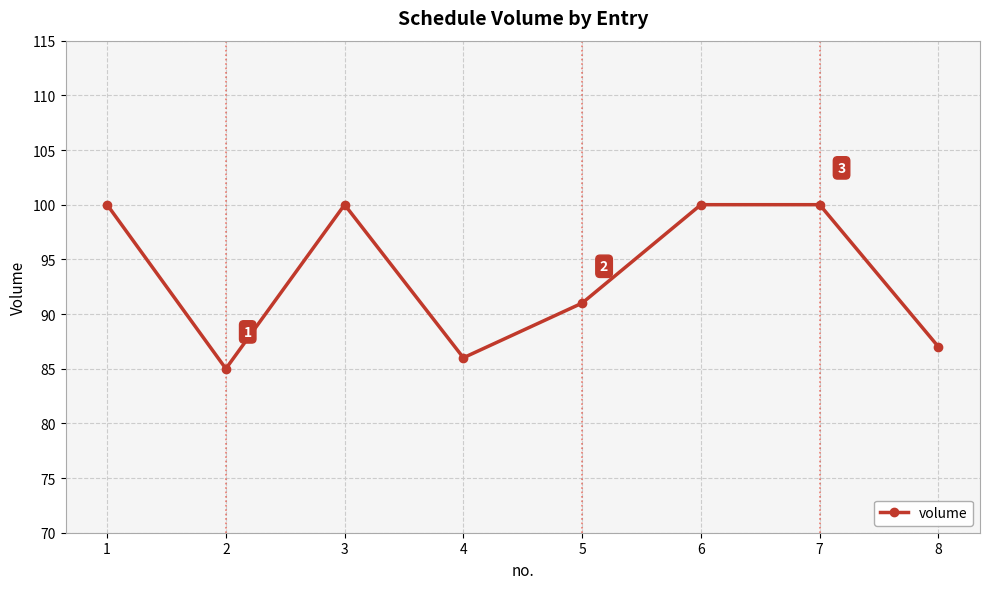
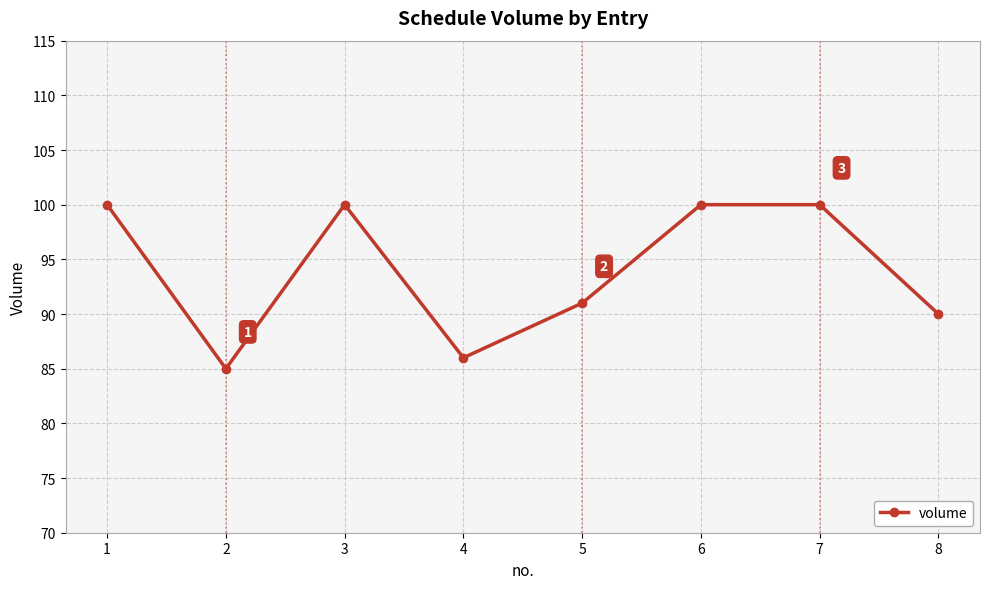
  {
    "1": 100,
    "2": 85,
    "3": 100,
    "4": 86,
    "5": 91,
    "6": 100,
    "7": 100,
-   "8": 87
+   "8": 90
  }
